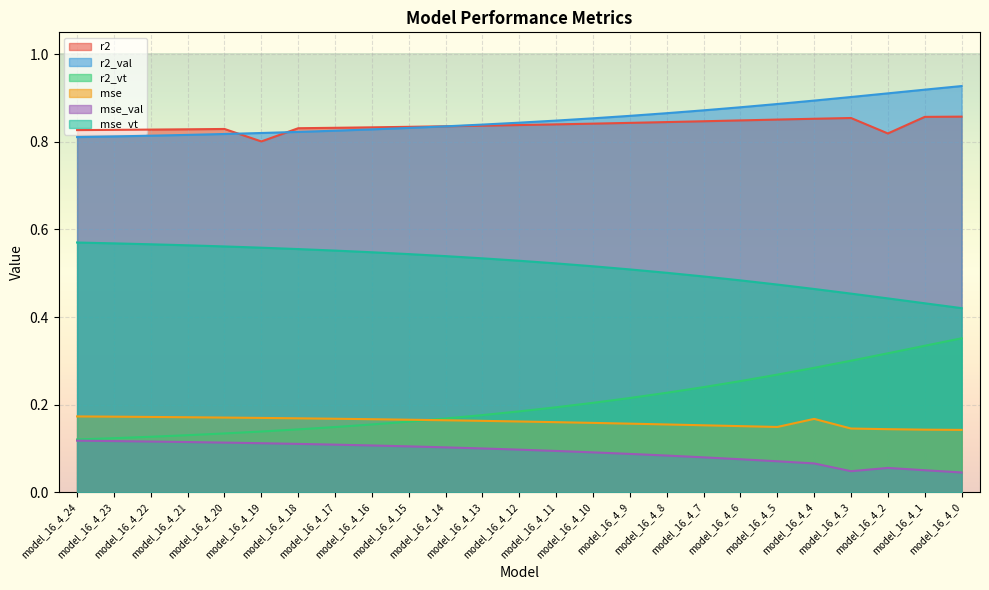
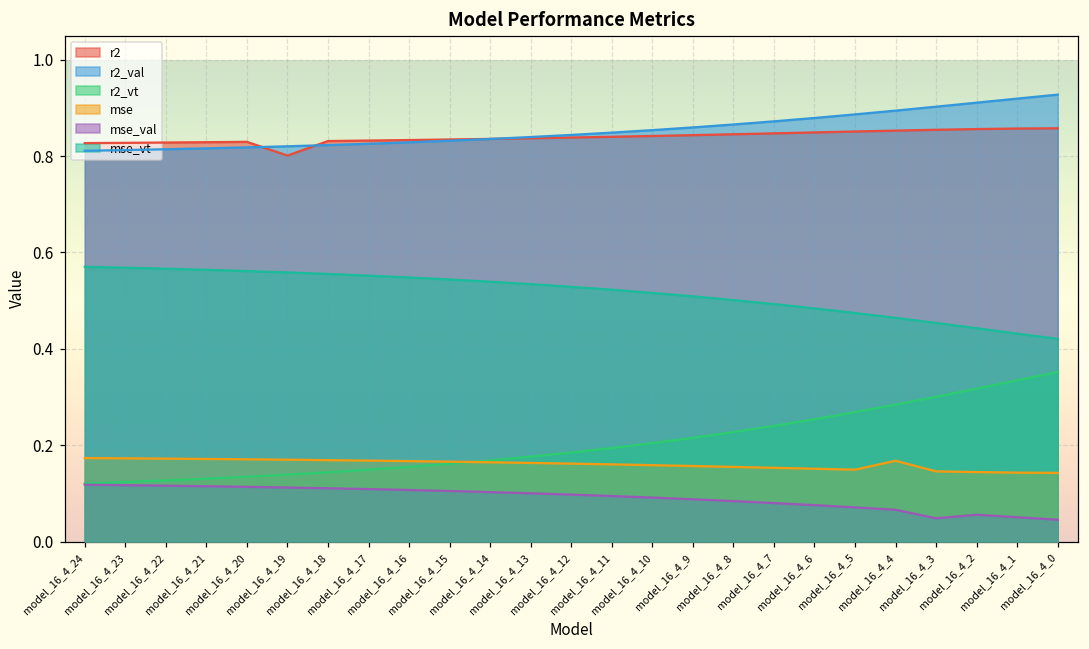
  {
    "r2": {
      "model_16_4_22": 0.83,
      "model_16_4_21": 0.83,
      "model_16_4_20": 0.83,
      "model_16_4_19": 0.80,
      "model_16_4_18": 0.83,
      "model_16_4_17": 0.83,
      "model_16_4_11": 0.84,
      "model_16_4_10": 0.84,
      "model_16_4_9": 0.84,
      "model_16_4_8": 0.85,
      "model_16_4_7": 0.85,
      "model_16_4_6": 0.85,
      "model_16_4_5": 0.85,
      "model_16_4_4": 0.85,
      "model_16_4_3": 0.85,
-     "model_16_4_2": 0.82,
+     "model_16_4_2": 0.86,
      "model_16_4_1": 0.86,
      "model_16_4_0": 0.86
    },
    "r2_val": {
      "model_16_4_24": 0.81,
      "model_16_4_23": 0.81,
      "model_16_4_22": 0.81,
      "model_16_4_21": 0.82,
      "model_16_4_20": 0.82,
      "model_16_4_19": 0.82,
      "model_16_4_18": 0.82,
      "model_16_4_17": 0.83,
      "model_16_4_11": 0.85,
      "model_16_4_10": 0.85,
      "model_16_4_9": 0.86,
      "model_16_4_8": 0.87,
      "model_16_4_7": 0.87,
      "model_16_4_6": 0.88,
      "model_16_4_5": 0.89,
      "model_16_4_4": 0.89,
      "model_16_4_3": 0.90,
      "model_16_4_2": 0.91,
      "model_16_4_1": 0.92,
      "model_16_4_0": 0.93
    },
    "mse": {
      "model_16_4_24": 0.17,
      "model_16_4_23": 0.17,
      "model_16_4_22": 0.17,
      "model_16_4_21": 0.17,
      "model_16_4_20": 0.17,
      "model_16_4_19": 0.17,
      "model_16_4_18": 0.17,
      "model_16_4_17": 0.17,
      "model_16_4_16": 0.17,
      "model_16_4_13": 0.16,
      "model_16_4_12": 0.16,
      "model_16_4_11": 0.16,
      "model_16_4_10": 0.16,
      "model_16_4_9": 0.16,
      "model_16_4_8": 0.15,
      "model_16_4_7": 0.15,
      "model_16_4_6": 0.15,
      "model_16_4_5": 0.15,
      "model_16_4_4": 0.17,
      "model_16_4_3": 0.15,
      "model_16_4_2": 0.14,
      "model_16_4_1": 0.14,
      "model_16_4_0": 0.14
    },
    "mse_val": {
      "model_16_4_23": 0.12,
      "model_16_4_22": 0.12,
      "model_16_4_21": 0.11,
      "model_16_4_20": 0.11,
      "model_16_4_19": 0.11,
      "model_16_4_18": 0.11,
      "model_16_4_17": 0.11,
      "model_16_4_16": 0.11,
      "model_16_4_15": 0.10,
      "model_16_4_14": 0.10,
      "model_16_4_13": 0.10,
      "model_16_4_12": 0.10,
      "model_16_4_11": 0.09,
      "model_16_4_10": 0.09,
      "model_16_4_9": 0.09,
      "model_16_4_8": 0.08,
      "model_16_4_7": 0.08,
      "model_16_4_6": 0.08,
      "model_16_4_5": 0.07,
      "model_16_4_4": 0.07,
      "model_16_4_3": 0.05,
      "model_16_4_2": 0.06,
      "model_16_4_1": 0.05,
      "model_16_4_0": 0.05
    }
  }
